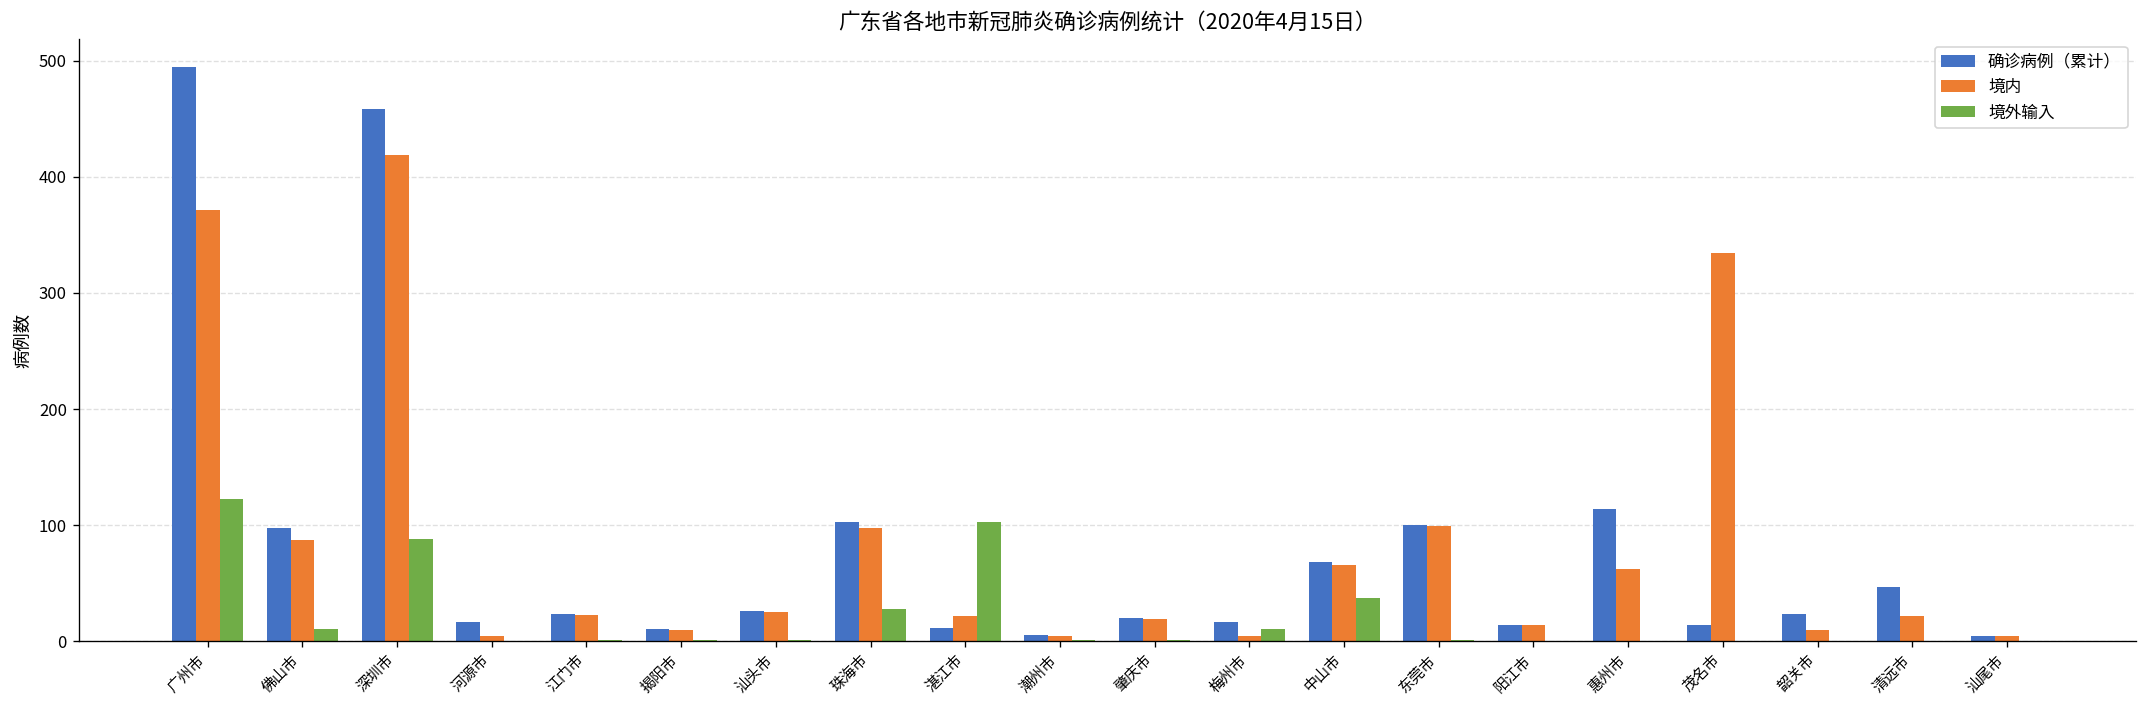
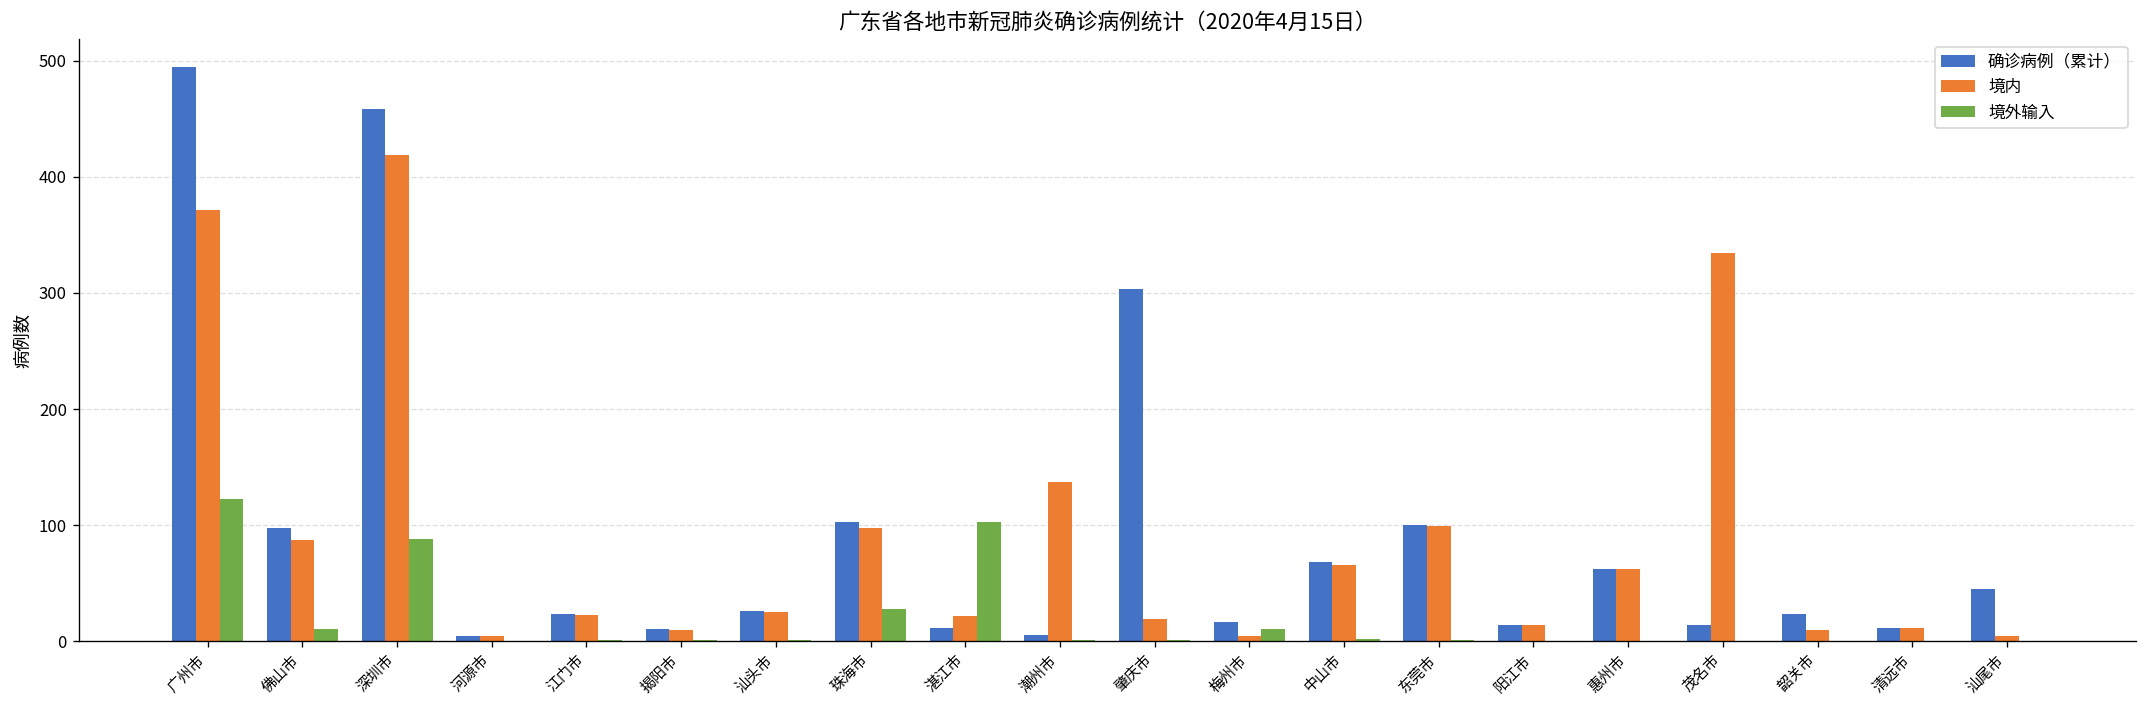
  {
    "确诊病例（累计）": {
      "广州市": 490,
      "佛山市": 100,
      "深圳市": 460,
-     "河源市": 20,
+     "河源市": 10,
      "江门市": 20,
      "揭阳市": 10,
      "汕头市": 30,
      "珠海市": 100,
      "湛江市": 10,
      "潮州市": 10,
-     "肇庆市": 20,
+     "肇庆市": 300,
      "梅州市": 20,
      "中山市": 70,
      "东莞市": 100,
      "阳江市": 10,
-     "惠州市": 110,
+     "惠州市": 60,
      "茂名市": 10,
      "韶关市": 20,
-     "清远市": 50,
-     "汕尾市": 10
+     "清远市": 10,
+     "汕尾市": 50
    },
    "境内": {
      "广州市": 370,
      "佛山市": 90,
      "深圳市": 420,
      "河源市": 10,
      "江门市": 20,
      "揭阳市": 10,
      "汕头市": 30,
      "珠海市": 100,
      "湛江市": 20,
-     "潮州市": 10,
+     "潮州市": 140,
      "肇庆市": 20,
      "梅州市": 10,
      "中山市": 70,
      "东莞市": 100,
      "阳江市": 10,
      "惠州市": 60,
      "茂名市": 330,
      "韶关市": 10,
-     "清远市": 20,
+     "清远市": 10,
      "汕尾市": 10
    },
    "境外输入": {
      "广州市": 120,
      "佛山市": 10,
      "深圳市": 90,
      "河源市": 0,
      "珠海市": 30,
      "湛江市": 100,
      "梅州市": 10,
-     "中山市": 40,
+     "中山市": 0,
      "阳江市": 0,
      "惠州市": 0,
      "茂名市": 0,
      "韶关市": 0,
      "清远市": 0,
      "汕尾市": 0
    }
  }
